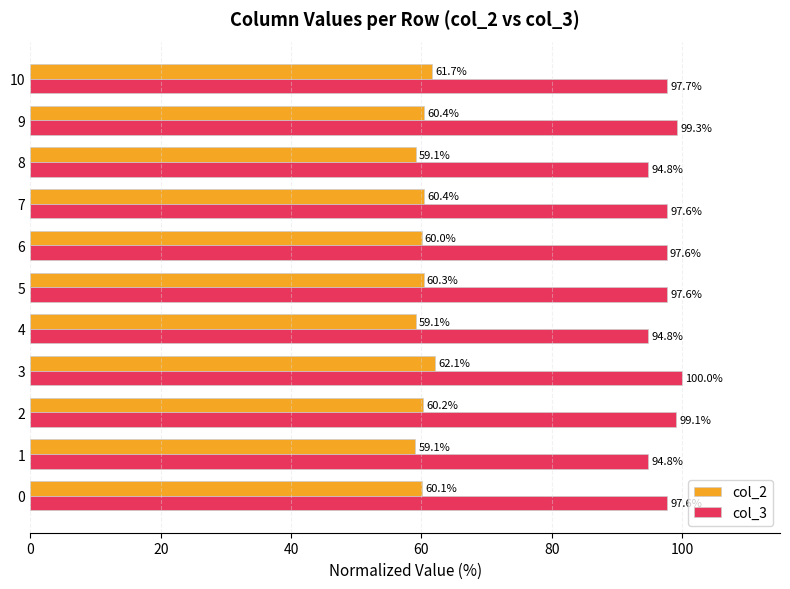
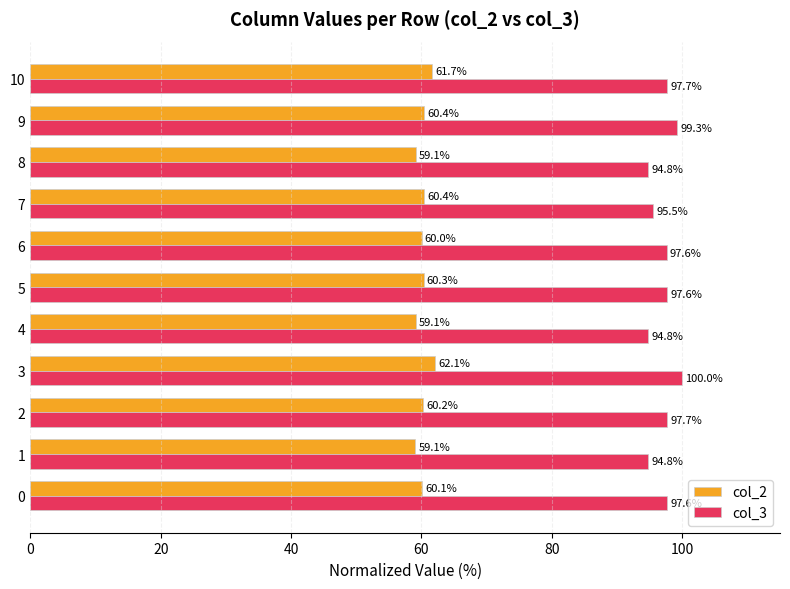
  {
    "col_2": {
      "10": "61.7%",
      "9": "60.4%",
      "8": "59.1%",
      "7": "60.4%",
      "6": "60.0%",
      "5": "60.3%",
      "4": "59.1%",
      "3": "62.1%",
      "2": "60.2%",
      "1": "59.1%",
      "0": "60.1%"
    },
    "col_3": {
      "10": "97.7%",
      "9": "99.3%",
      "8": "94.8%",
-     "7": "97.6%",
+     "7": "95.5%",
      "6": "97.6%",
      "5": "97.6%",
      "4": "94.8%",
      "3": "100.0%",
-     "2": "99.1%",
+     "2": "97.7%",
      "1": "94.8%"
    }
  }
